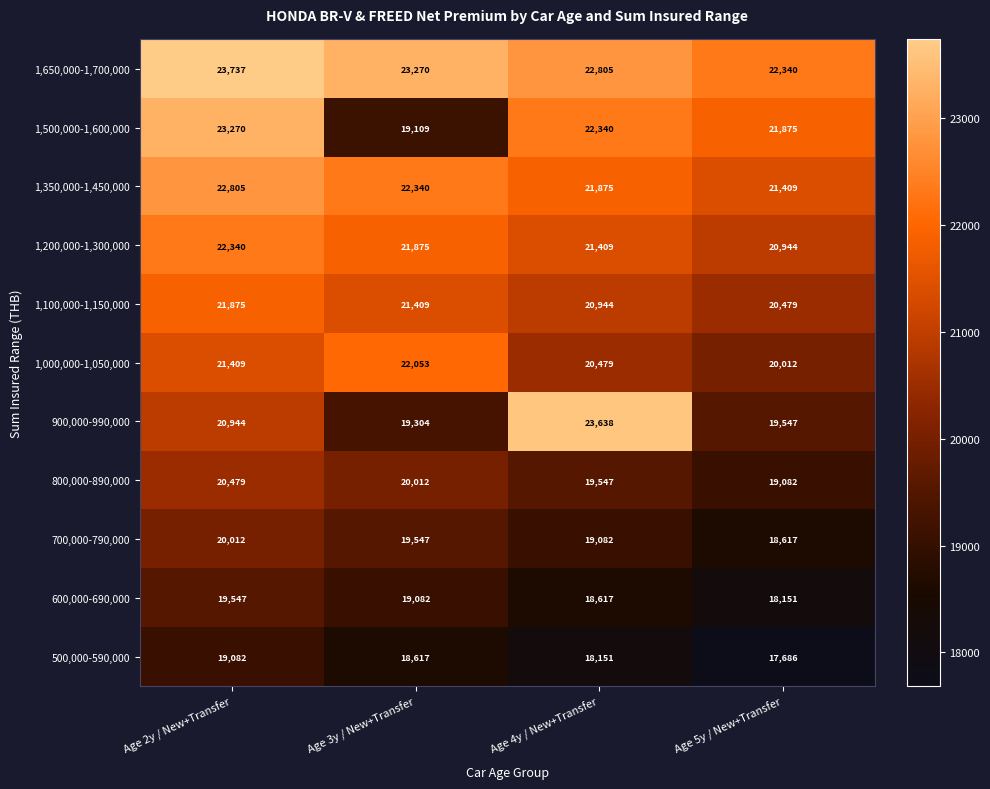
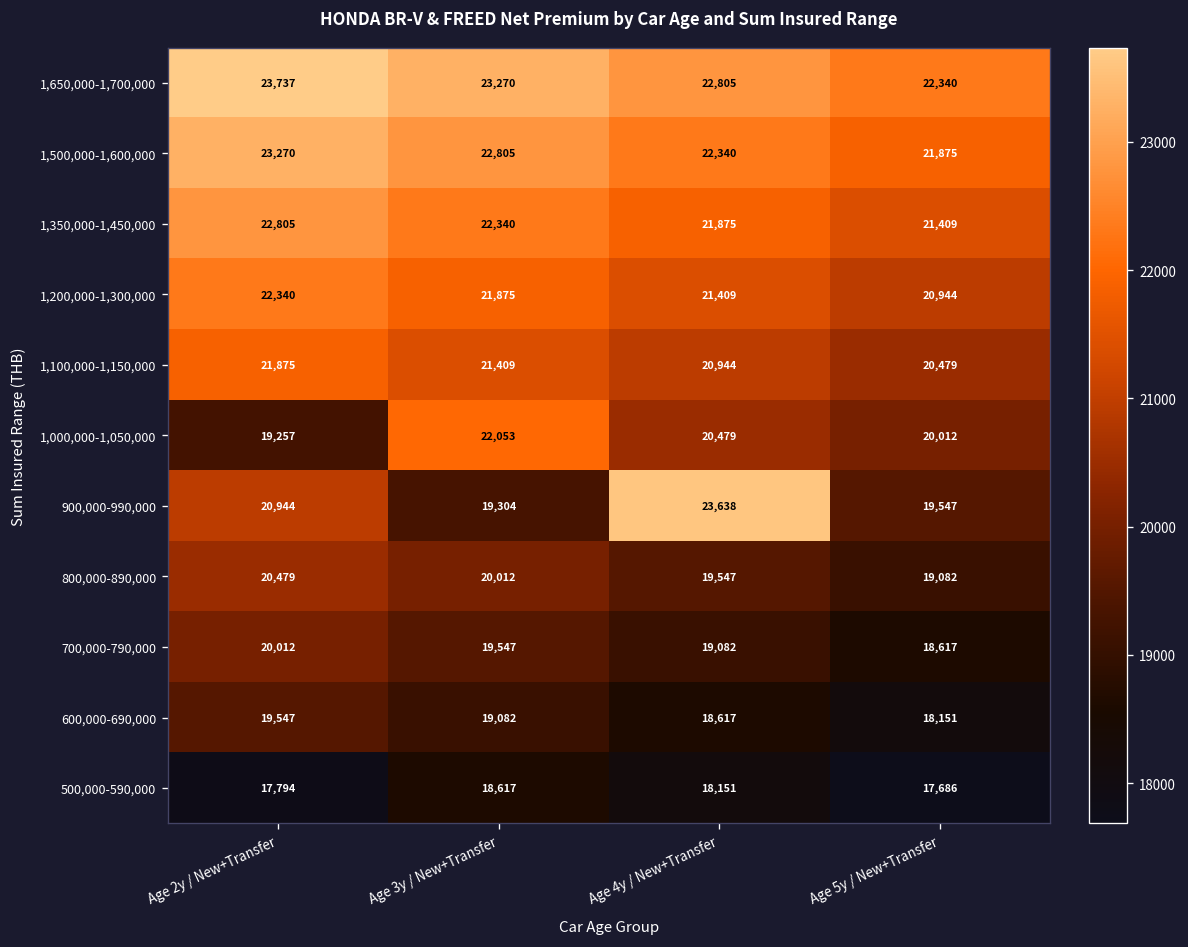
  {
    "1,650,000-1,700,000": {
      "Age 2y / New+Transfer": "23,737",
      "Age 3y / New+Transfer": "23,270",
      "Age 4y / New+Transfer": "22,805",
      "Age 5y / New+Transfer": "22,340"
    },
    "1,500,000-1,600,000": {
      "Age 2y / New+Transfer": "23,270",
-     "Age 3y / New+Transfer": "19,109",
+     "Age 3y / New+Transfer": "22,805",
      "Age 4y / New+Transfer": "22,340",
      "Age 5y / New+Transfer": "21,875"
    },
    "1,350,000-1,450,000": {
      "Age 2y / New+Transfer": "22,805",
      "Age 3y / New+Transfer": "22,340",
      "Age 4y / New+Transfer": "21,875",
      "Age 5y / New+Transfer": "21,409"
    },
    "1,200,000-1,300,000": {
      "Age 2y / New+Transfer": "22,340",
      "Age 3y / New+Transfer": "21,875",
      "Age 4y / New+Transfer": "21,409",
      "Age 5y / New+Transfer": "20,944"
    },
    "1,100,000-1,150,000": {
      "Age 2y / New+Transfer": "21,875",
      "Age 3y / New+Transfer": "21,409",
      "Age 4y / New+Transfer": "20,944",
      "Age 5y / New+Transfer": "20,479"
    },
    "1,000,000-1,050,000": {
-     "Age 2y / New+Transfer": "21,409",
+     "Age 2y / New+Transfer": "19,257",
      "Age 3y / New+Transfer": "22,053",
      "Age 4y / New+Transfer": "20,479",
      "Age 5y / New+Transfer": "20,012"
    },
    "900,000-990,000": {
      "Age 2y / New+Transfer": "20,944",
      "Age 3y / New+Transfer": "19,304",
      "Age 4y / New+Transfer": "23,638",
      "Age 5y / New+Transfer": "19,547"
    },
    "800,000-890,000": {
      "Age 2y / New+Transfer": "20,479",
      "Age 3y / New+Transfer": "20,012",
      "Age 4y / New+Transfer": "19,547",
      "Age 5y / New+Transfer": "19,082"
    },
    "700,000-790,000": {
      "Age 2y / New+Transfer": "20,012",
      "Age 3y / New+Transfer": "19,547",
      "Age 4y / New+Transfer": "19,082",
      "Age 5y / New+Transfer": "18,617"
    },
    "600,000-690,000": {
      "Age 2y / New+Transfer": "19,547",
      "Age 3y / New+Transfer": "19,082",
      "Age 4y / New+Transfer": "18,617",
      "Age 5y / New+Transfer": "18,151"
    },
    "500,000-590,000": {
-     "Age 2y / New+Transfer": "19,082",
+     "Age 2y / New+Transfer": "17,794",
      "Age 3y / New+Transfer": "18,617",
      "Age 4y / New+Transfer": "18,151",
      "Age 5y / New+Transfer": "17,686"
    }
  }
